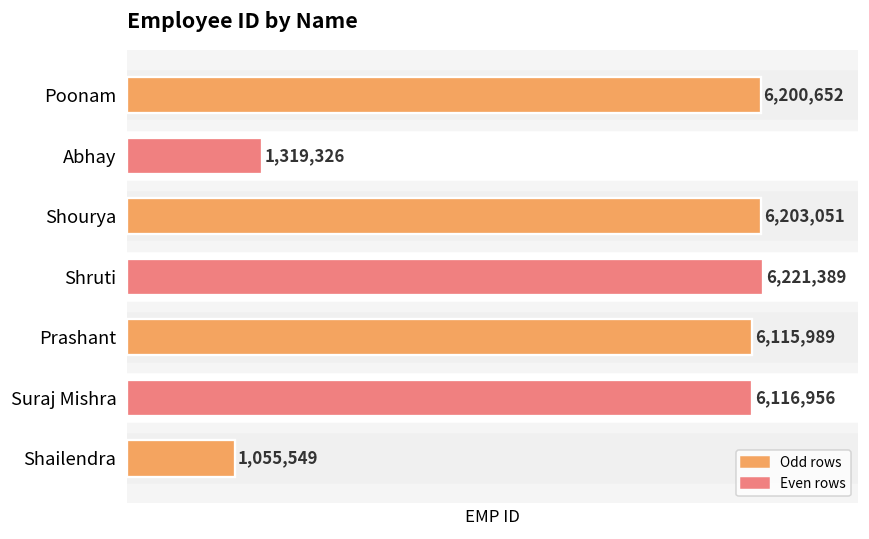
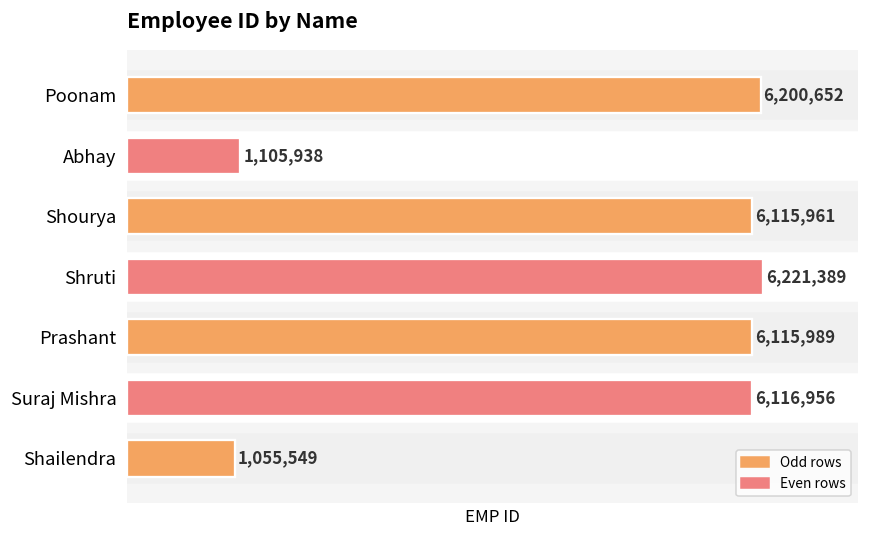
  {
    "Poonam": "6,200,652",
-   "Abhay": "1,319,326",
-   "Shourya": "6,203,051",
+   "Abhay": "1,105,938",
+   "Shourya": "6,115,961",
    "Shruti": "6,221,389",
    "Prashant": "6,115,989",
    "Suraj Mishra": "6,116,956",
    "Shailendra": "1,055,549"
  }
